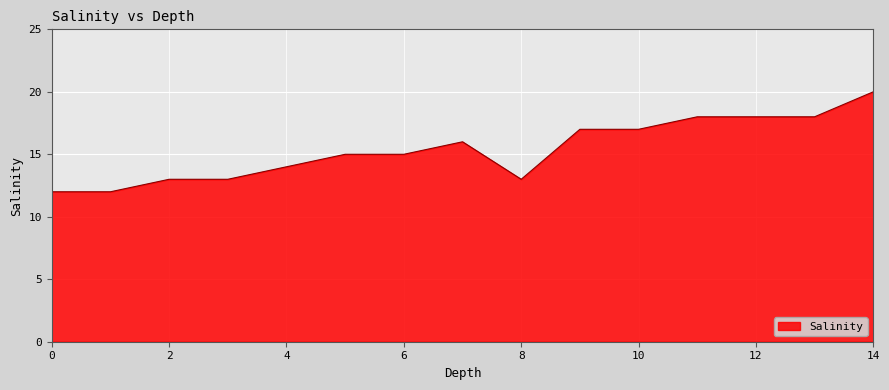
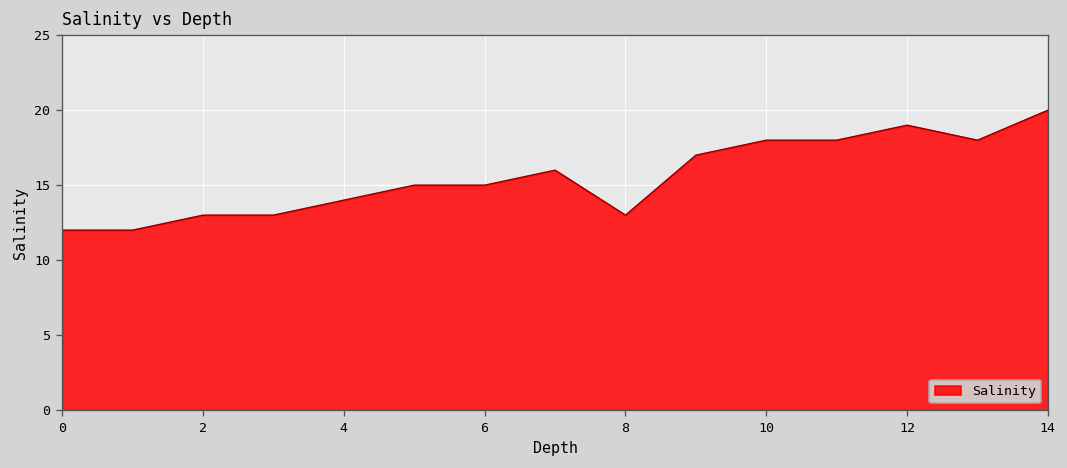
  {
    "0": 12,
    "2": 13,
    "4": 14,
    "6": 15,
    "8": 13,
-   "10": 17,
-   "12": 18,
+   "10": 18,
+   "12": 19,
    "14": 20
  }
